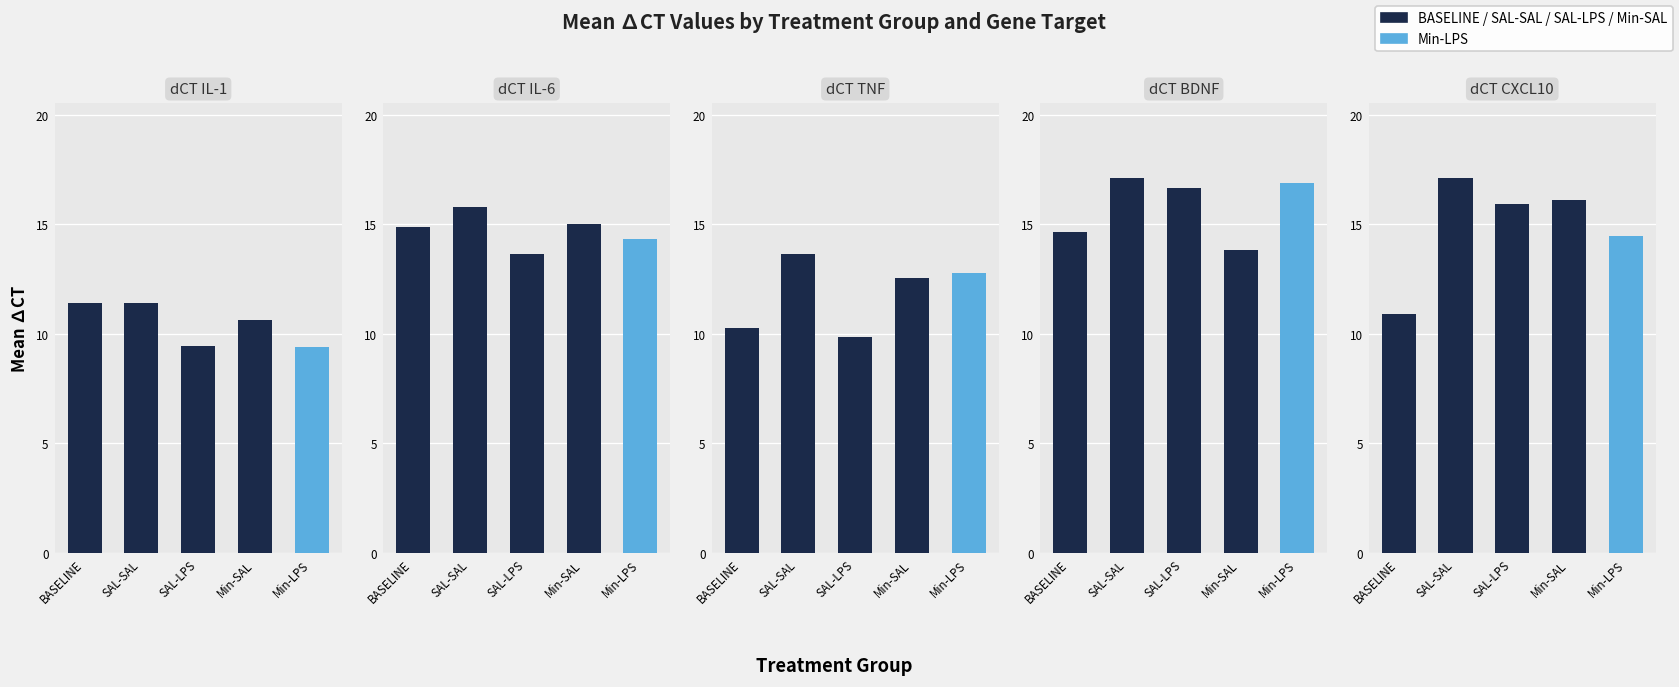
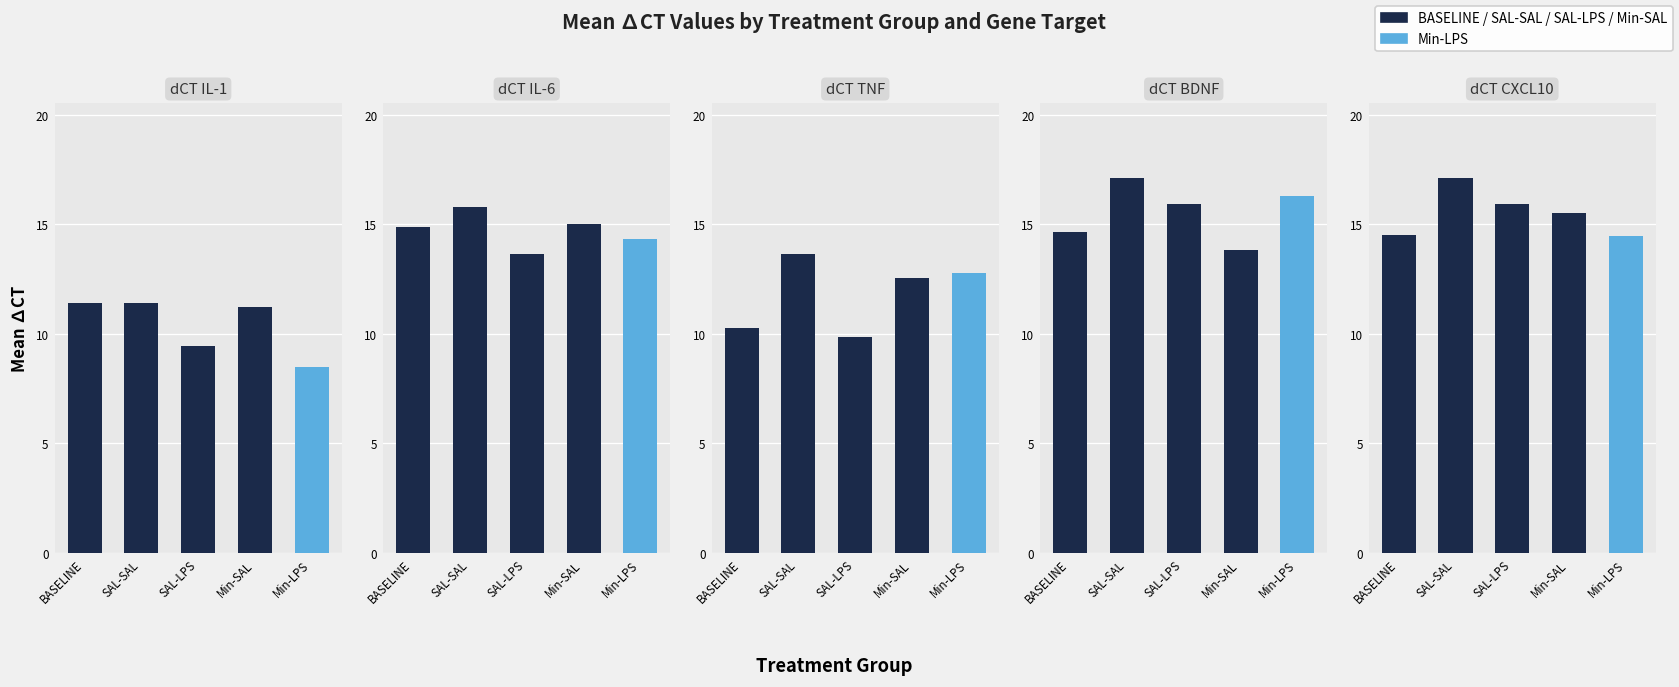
  {
    "dCT IL-1": {
      "BASELINE": 11.4,
      "SAL-SAL": 11.4,
      "SAL-LPS": 9.4,
-     "Min-SAL": 10.7,
-     "Min-LPS": 9.4
+     "Min-SAL": 11.2,
+     "Min-LPS": 8.5
    },
    "dCT IL-6": {
      "BASELINE": 14.9,
      "SAL-SAL": 15.8,
      "SAL-LPS": 13.6,
      "Min-SAL": 15.0,
      "Min-LPS": 14.3
    },
    "dCT TNF": {
      "BASELINE": 10.3,
      "SAL-SAL": 13.6,
      "SAL-LPS": 9.9,
      "Min-SAL": 12.6,
      "Min-LPS": 12.8
    },
    "dCT BDNF": {
      "BASELINE": 14.6,
      "SAL-SAL": 17.1,
-     "SAL-LPS": 16.7,
+     "SAL-LPS": 16.0,
      "Min-SAL": 13.8,
-     "Min-LPS": 16.9
+     "Min-LPS": 16.3
    },
    "dCT CXCL10": {
-     "BASELINE": 10.9,
+     "BASELINE": 14.5,
      "SAL-SAL": 17.1,
      "SAL-LPS": 15.9,
-     "Min-SAL": 16.1,
+     "Min-SAL": 15.5,
      "Min-LPS": 14.5
    }
  }
